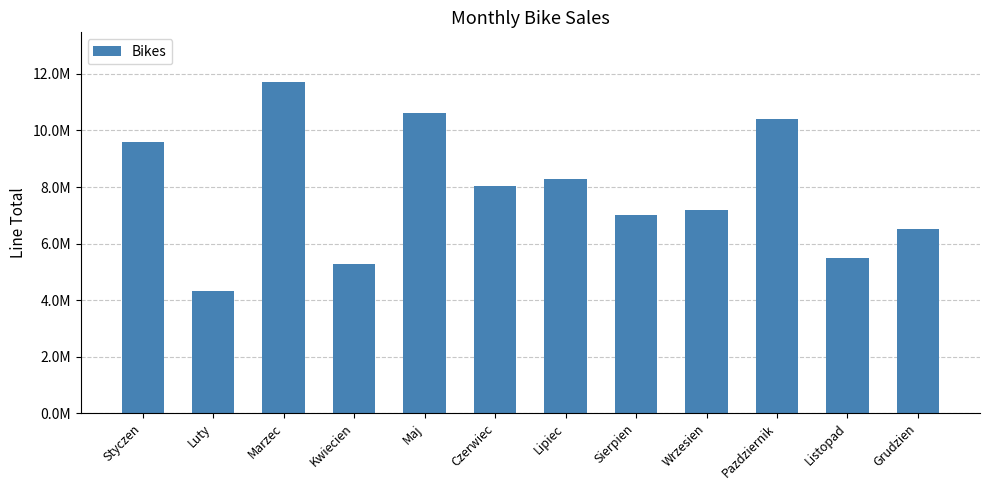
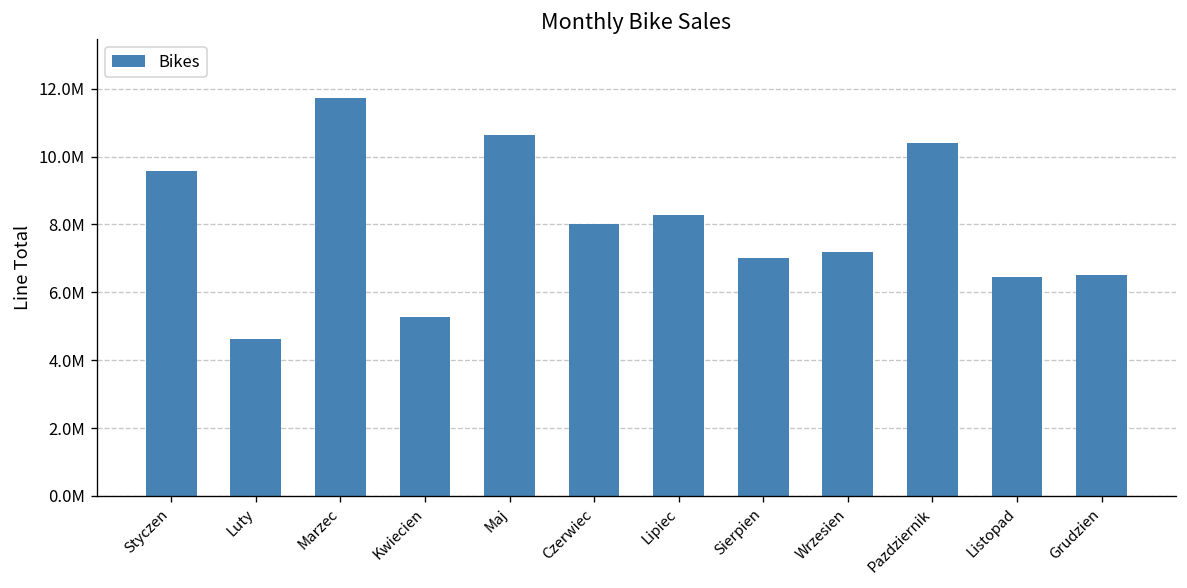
  {
    "Styczen": 9600000,
-   "Luty": 4300000,
+   "Luty": 4600000,
    "Marzec": 11700000,
    "Kwiecien": 5300000,
    "Maj": 10600000,
    "Czerwiec": 8000000,
    "Lipiec": 8300000,
    "Sierpien": 7000000,
    "Wrzesien": 7200000,
    "Pazdziernik": 10400000,
-   "Listopad": 5500000,
+   "Listopad": 6400000,
    "Grudzien": 6500000
  }
